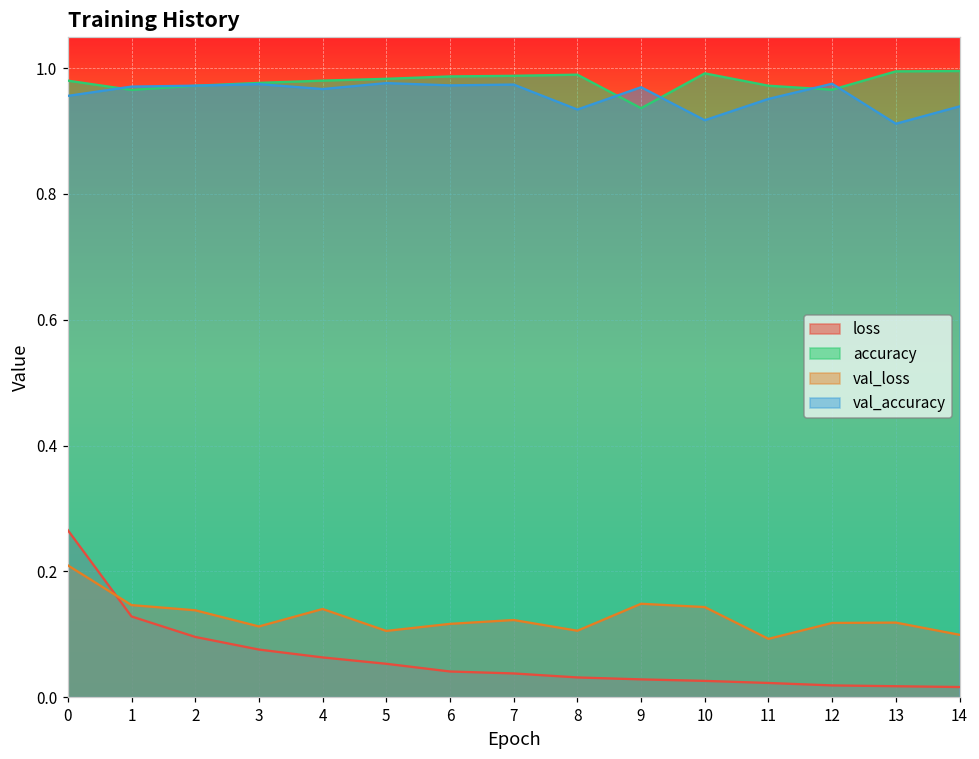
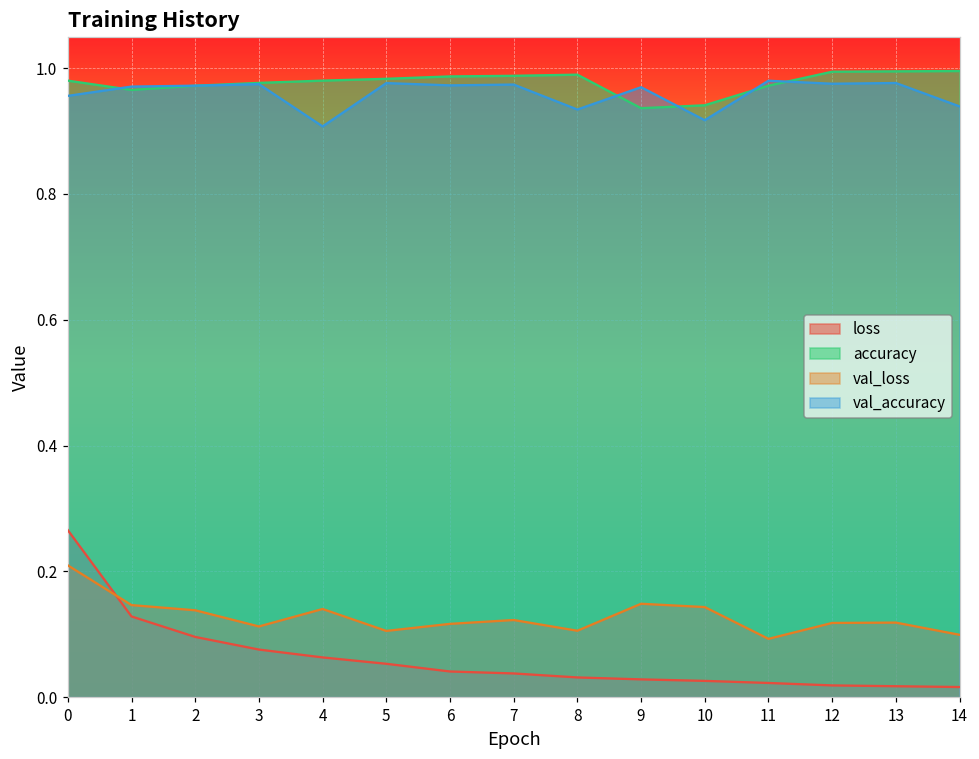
  {
    "accuracy": {
      "0": 0.98,
      "1": 0.97,
      "4": 0.98,
      "5": 0.98,
      "6": 0.99,
      "7": 0.99,
      "8": 0.99,
      "9": 0.94,
-     "10": 0.99,
+     "10": 0.94,
      "11": 0.97,
-     "12": 0.97,
+     "12": 0.99,
      "13": 0.99,
      "14": 1.00
    },
    "val_accuracy": {
      "0": 0.96,
      "1": 0.97,
-     "4": 0.97,
+     "4": 0.91,
      "5": 0.98,
      "6": 0.97,
      "7": 0.97,
      "8": 0.93,
      "9": 0.97,
      "10": 0.92,
-     "11": 0.95,
+     "11": 0.98,
      "12": 0.98,
-     "13": 0.91,
+     "13": 0.98,
      "14": 0.94
    }
  }
